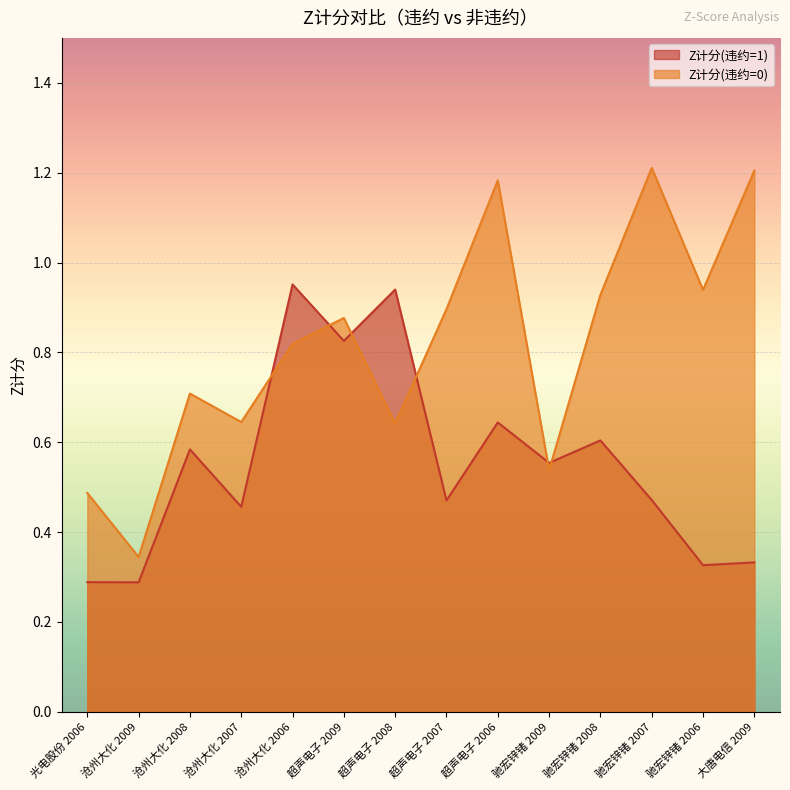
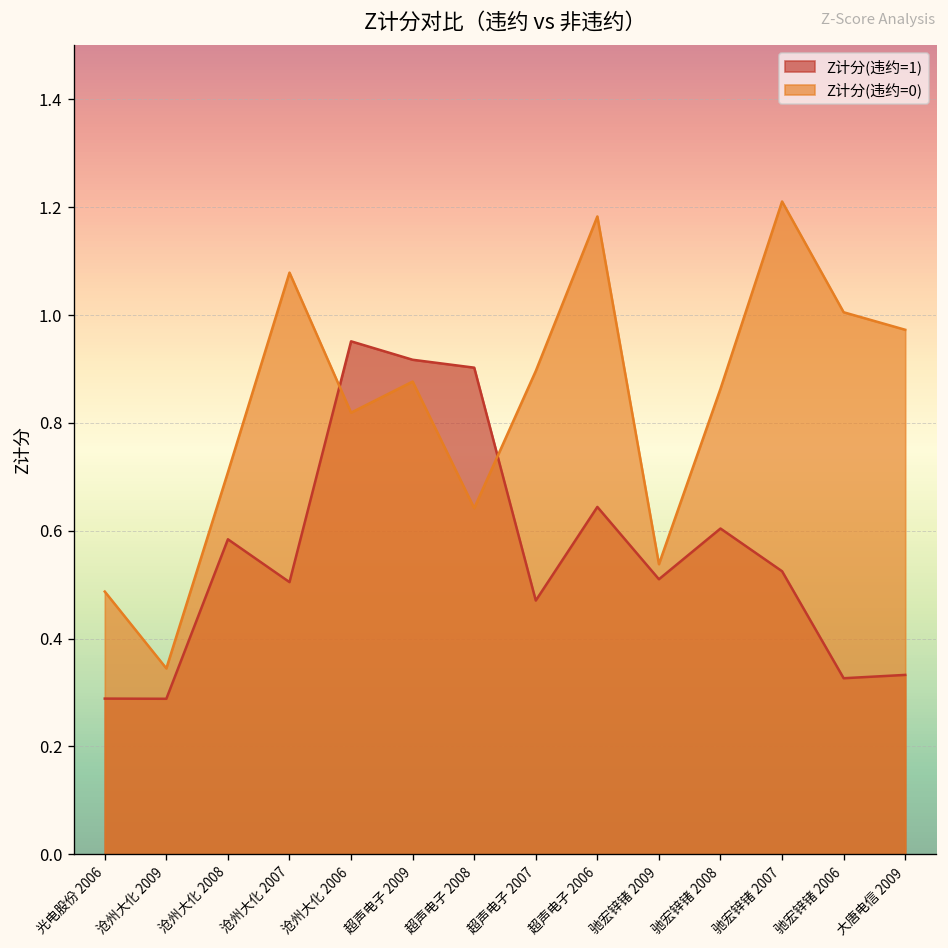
  {
    "Z计分(违约=1)": {
      "光电股份 2006": 0.29,
      "沧州大化 2009": 0.29,
      "沧州大化 2008": 0.58,
-     "沧州大化 2007": 0.46,
+     "沧州大化 2007": 0.50,
      "沧州大化 2006": 0.95,
-     "超声电子 2009": 0.83,
-     "超声电子 2008": 0.94,
+     "超声电子 2009": 0.92,
+     "超声电子 2008": 0.90,
      "超声电子 2007": 0.47,
      "超声电子 2006": 0.64,
-     "驰宏锌锗 2009": 0.55,
+     "驰宏锌锗 2009": 0.51,
      "驰宏锌锗 2008": 0.60,
-     "驰宏锌锗 2007": 0.47,
+     "驰宏锌锗 2007": 0.52,
      "驰宏锌锗 2006": 0.33,
      "大唐电信 2009": 0.33
    },
    "Z计分(违约=0)": {
      "光电股份 2006": 0.49,
      "沧州大化 2009": 0.34,
      "沧州大化 2008": 0.71,
-     "沧州大化 2007": 0.64,
+     "沧州大化 2007": 1.08,
      "沧州大化 2006": 0.82,
      "超声电子 2009": 0.88,
      "超声电子 2008": 0.64,
      "超声电子 2007": 0.90,
      "超声电子 2006": 1.18,
      "驰宏锌锗 2009": 0.54,
-     "驰宏锌锗 2008": 0.93,
+     "驰宏锌锗 2008": 0.86,
      "驰宏锌锗 2007": 1.21,
-     "驰宏锌锗 2006": 0.94,
-     "大唐电信 2009": 1.20
+     "驰宏锌锗 2006": 1.01,
+     "大唐电信 2009": 0.97
    }
  }
